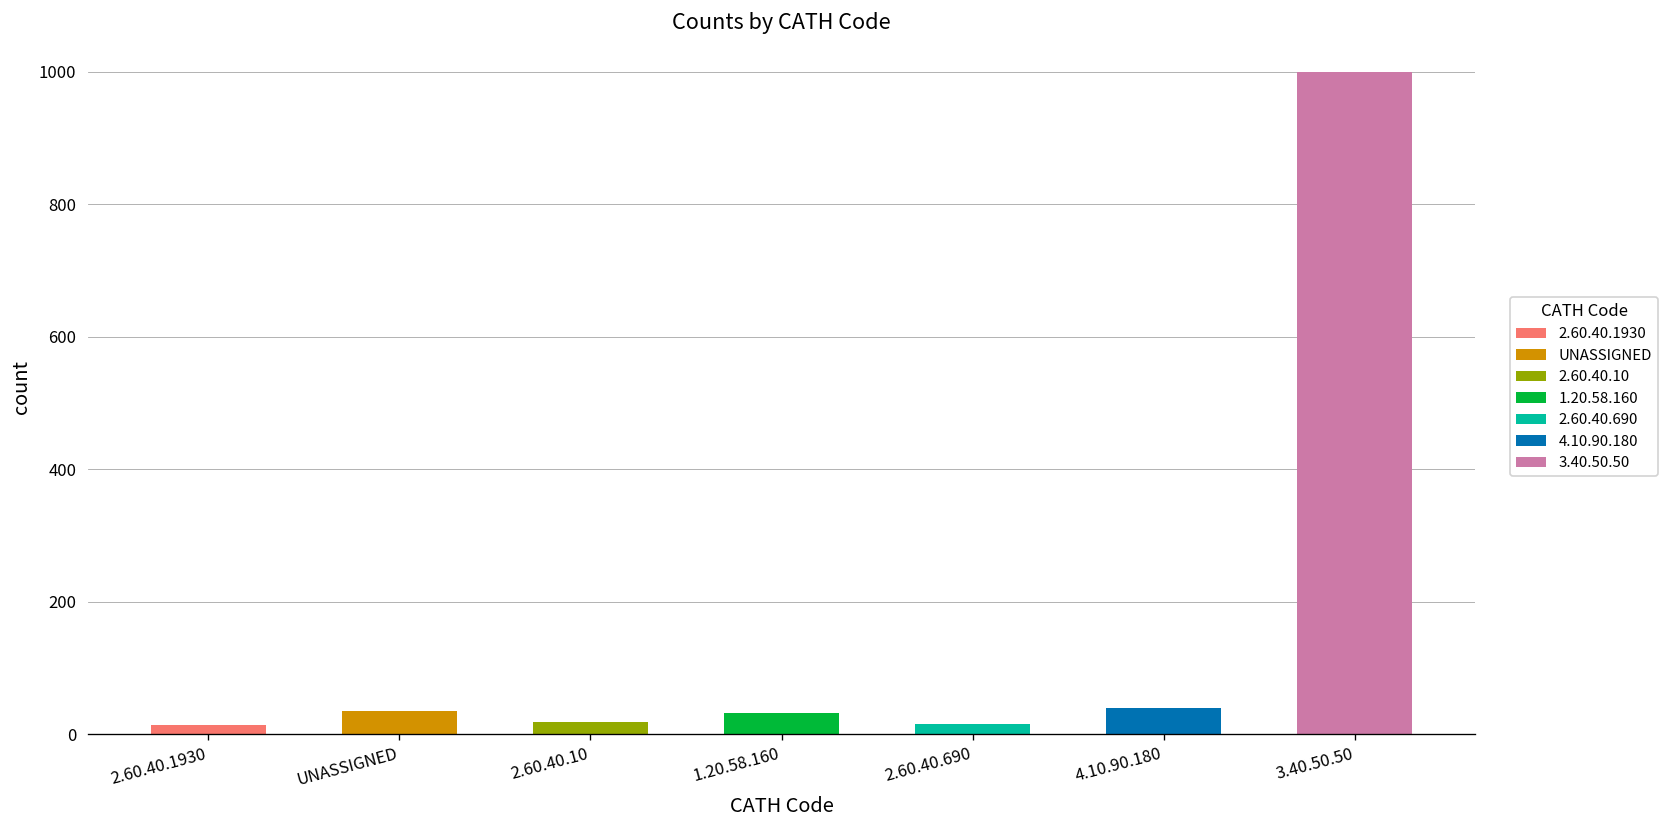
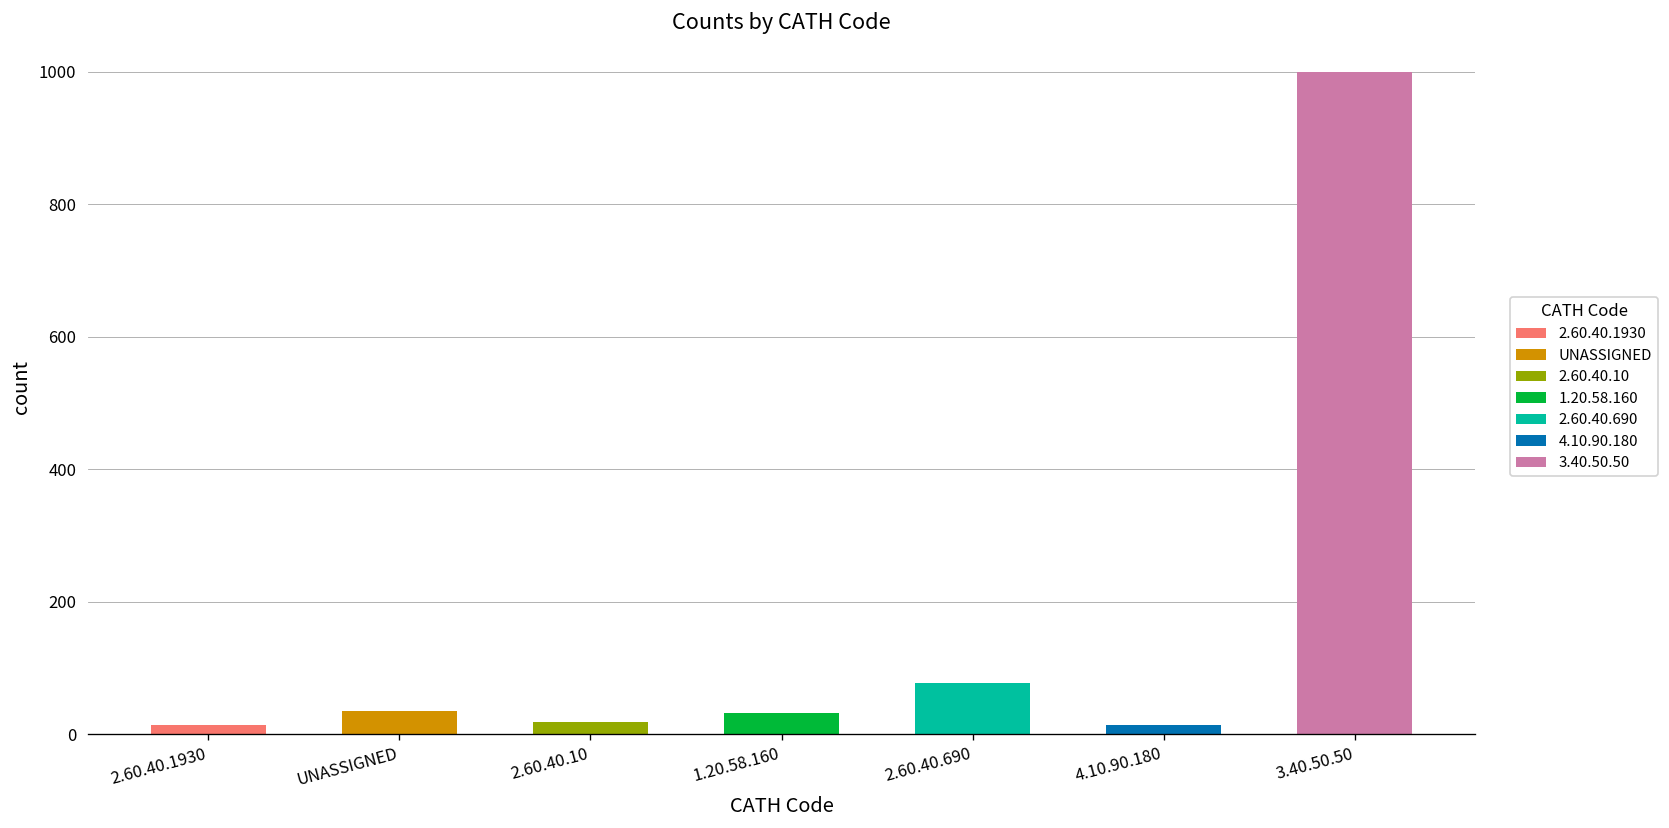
  {
    "2.60.40.1930": 10,
    "UNASSIGNED": 40,
    "2.60.40.10": 20,
    "1.20.58.160": 30,
-   "2.60.40.690": 20,
-   "4.10.90.180": 40,
+   "2.60.40.690": 80,
+   "4.10.90.180": 10,
    "3.40.50.50": 1000
  }
